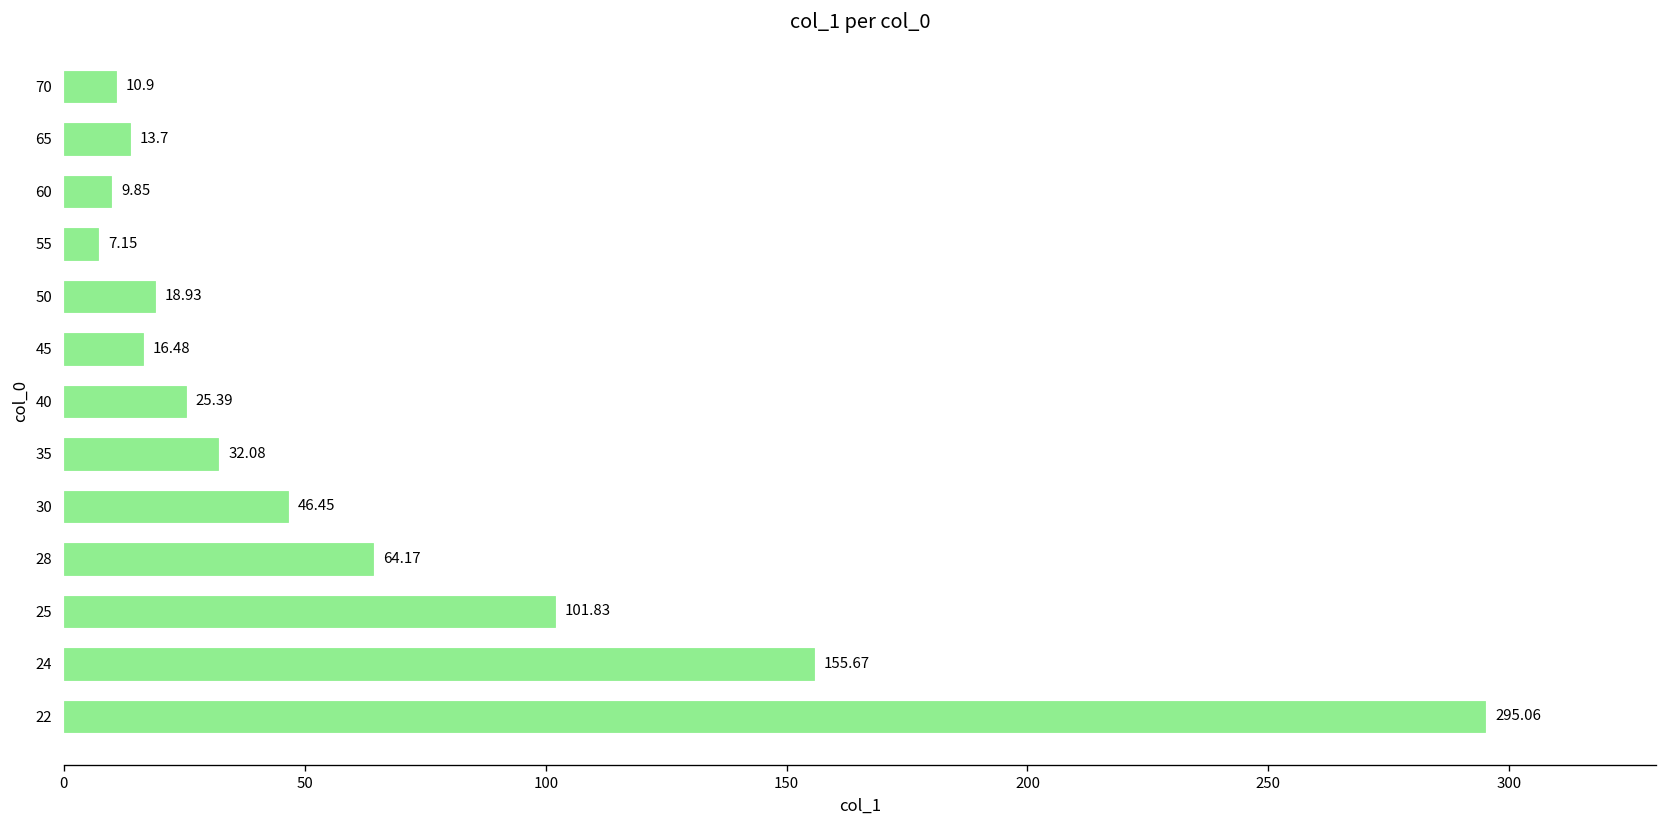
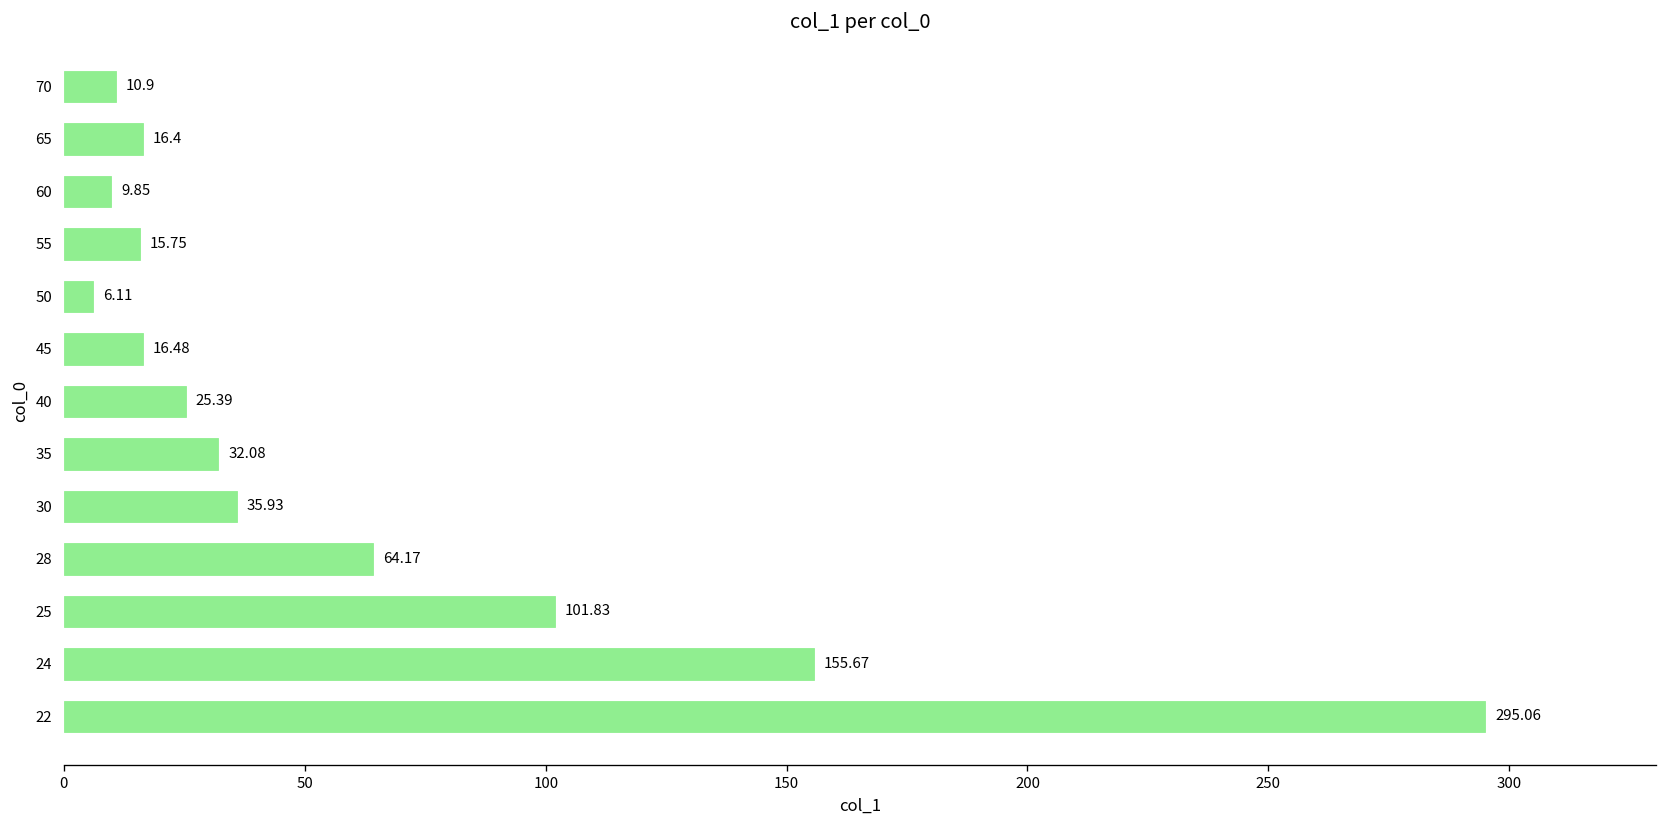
  {
    "70": 10.9,
-   "65": 13.7,
+   "65": 16.4,
    "60": 9.85,
-   "55": 7.15,
-   "50": 18.93,
+   "55": 15.75,
+   "50": 6.11,
    "45": 16.48,
    "40": 25.39,
    "35": 32.08,
-   "30": 46.45,
+   "30": 35.93,
    "28": 64.17,
    "25": 101.83,
    "24": 155.67,
    "22": 295.06
  }
